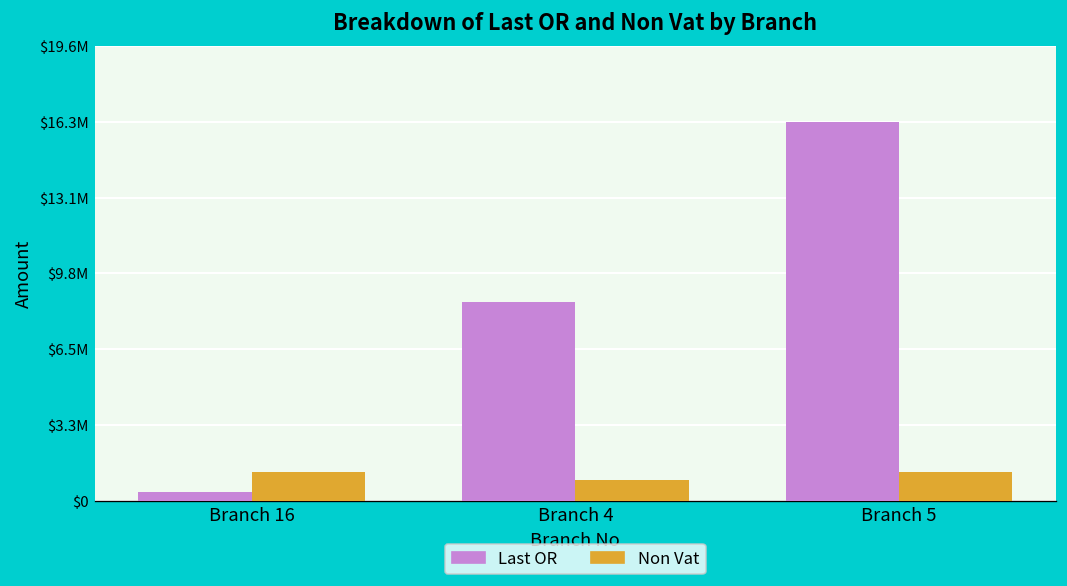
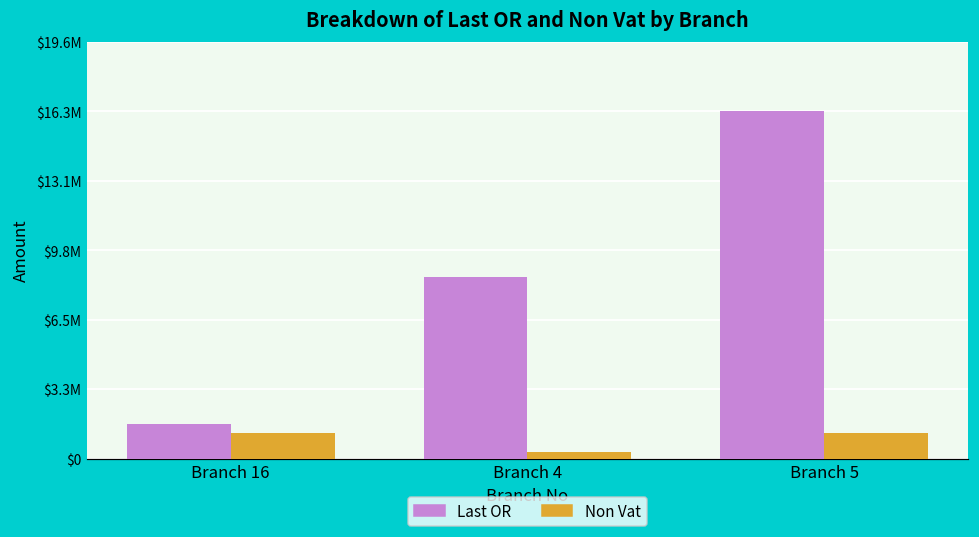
  {
    "Last OR": {
-     "Branch 16": "$400000",
+     "Branch 16": "$1600000",
      "Branch 4": "$8600000",
      "Branch 5": "$16300000"
    },
    "Non Vat": {
      "Branch 16": "$1200000",
-     "Branch 4": "$900000",
+     "Branch 4": "$300000",
      "Branch 5": "$1200000"
    }
  }
